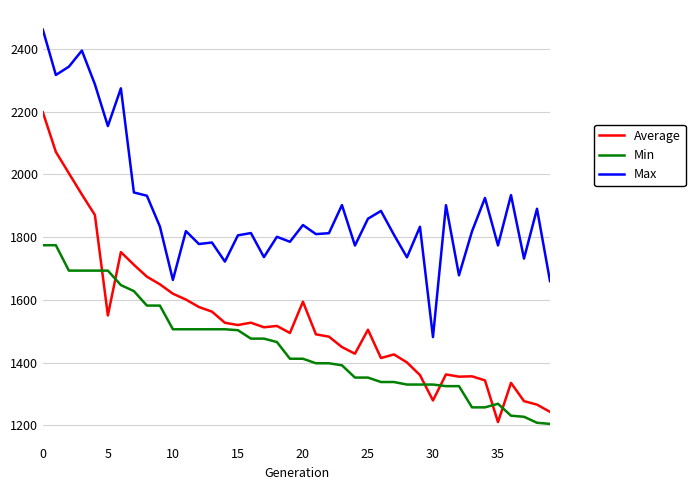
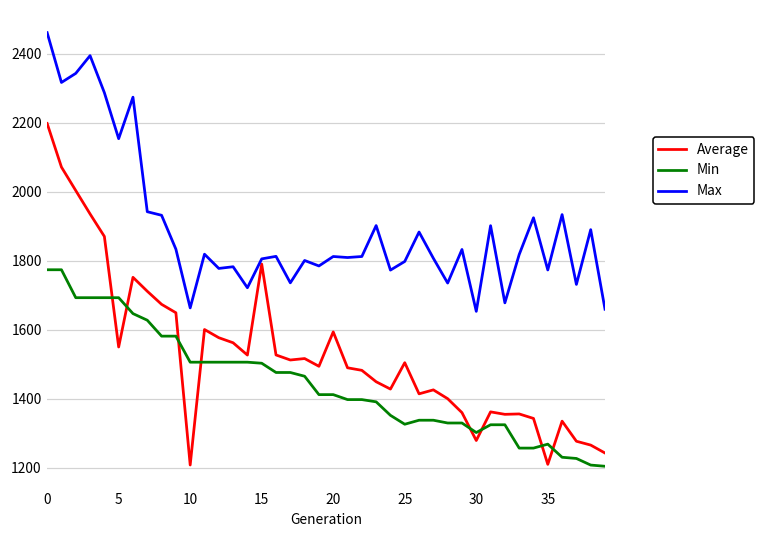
  {
    "Average": {
      "0": 2200,
      "5": 1550,
-     "10": 1620,
-     "15": 1520,
+     "10": 1210,
+     "15": 1790,
      "20": 1590,
      "25": 1500,
      "30": 1280,
      "35": 1210
    },
    "Min": {
      "0": 1770,
      "5": 1690,
      "10": 1510,
      "15": 1500,
      "20": 1410,
-     "25": 1350,
-     "30": 1330,
+     "25": 1330,
+     "30": 1300,
      "35": 1270
    },
    "Max": {
      "0": 2460,
      "5": 2150,
      "10": 1660,
      "15": 1810,
-     "20": 1840,
-     "25": 1860,
-     "30": 1480,
+     "20": 1810,
+     "25": 1800,
+     "30": 1650,
      "35": 1770
    }
  }
